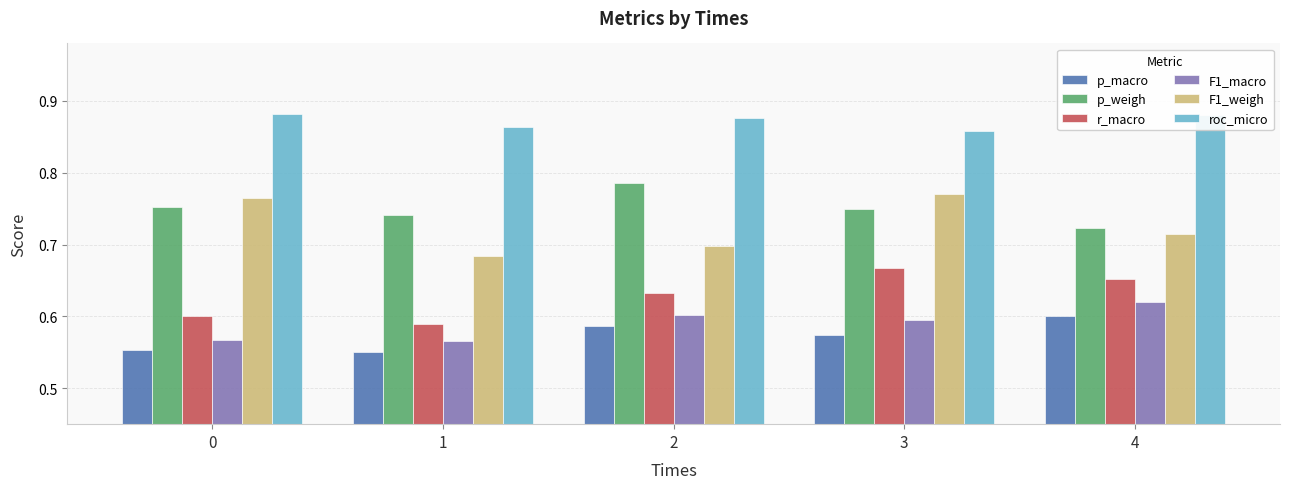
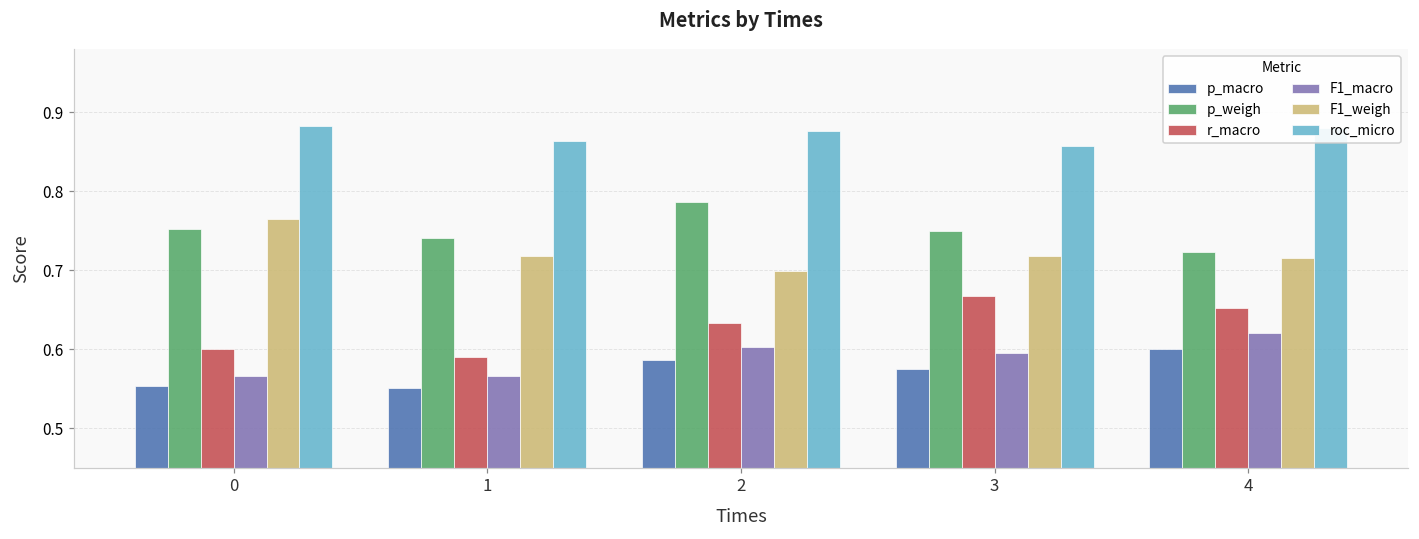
  {
    "p_weigh": {
      "0": 0.75,
      "1": 0.74,
      "2": 0.79,
      "3": 0.75,
      "4": 0.72
    },
    "r_macro": {
      "0": 0.60,
      "1": 0.59,
      "2": 0.63,
      "3": 0.67,
      "4": 0.65
    },
    "F1_weigh": {
      "0": 0.76,
-     "1": 0.68,
+     "1": 0.72,
      "2": 0.70,
-     "3": 0.77,
+     "3": 0.72,
      "4": 0.71
    },
    "roc_micro": {
      "0": 0.88,
      "1": 0.86,
      "2": 0.88,
      "3": 0.86
    }
  }
